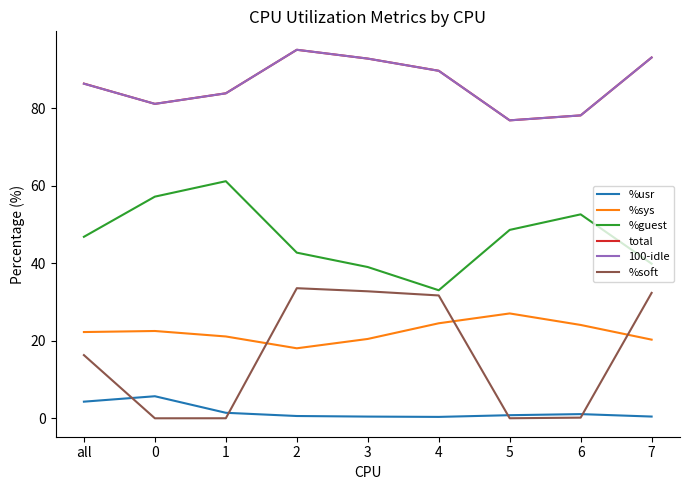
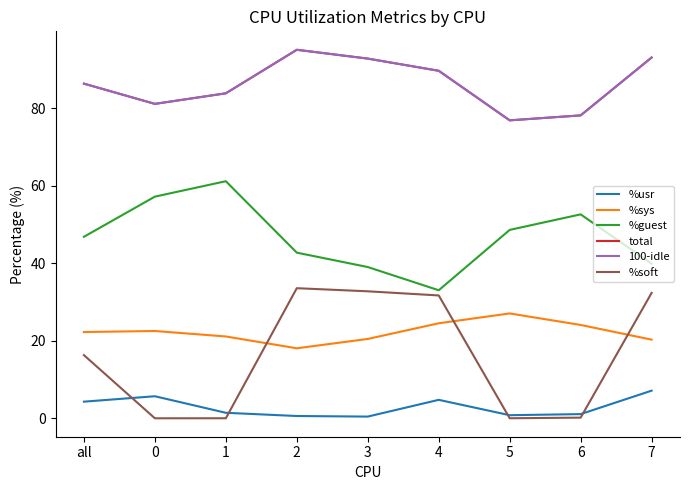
  {
    "%usr": {
      "all": 4,
      "0": 6,
      "1": 1,
      "2": 1,
      "3": 0,
-     "4": 0,
+     "4": 5,
      "5": 1,
      "6": 1,
-     "7": 0
+     "7": 7
    },
    "%sys": {
      "all": 22,
      "0": 23,
      "1": 21,
      "2": 18,
      "3": 20,
      "4": 25,
      "5": 27,
      "6": 24,
      "7": 20
    },
    "%guest": {
      "all": 47,
      "0": 57,
      "1": 61,
      "2": 43,
      "3": 39,
      "4": 33,
      "5": 49,
      "6": 53
    },
    "100-idle": {
      "all": 86,
      "0": 81,
      "1": 84,
      "2": 95,
      "3": 93,
      "4": 90,
      "5": 77,
      "6": 78,
      "7": 93
    },
    "%soft": {
      "all": 16,
      "0": 0,
      "1": 0,
      "2": 34,
      "3": 33,
      "4": 32,
      "5": 0,
      "6": 0,
      "7": 32
    }
  }
